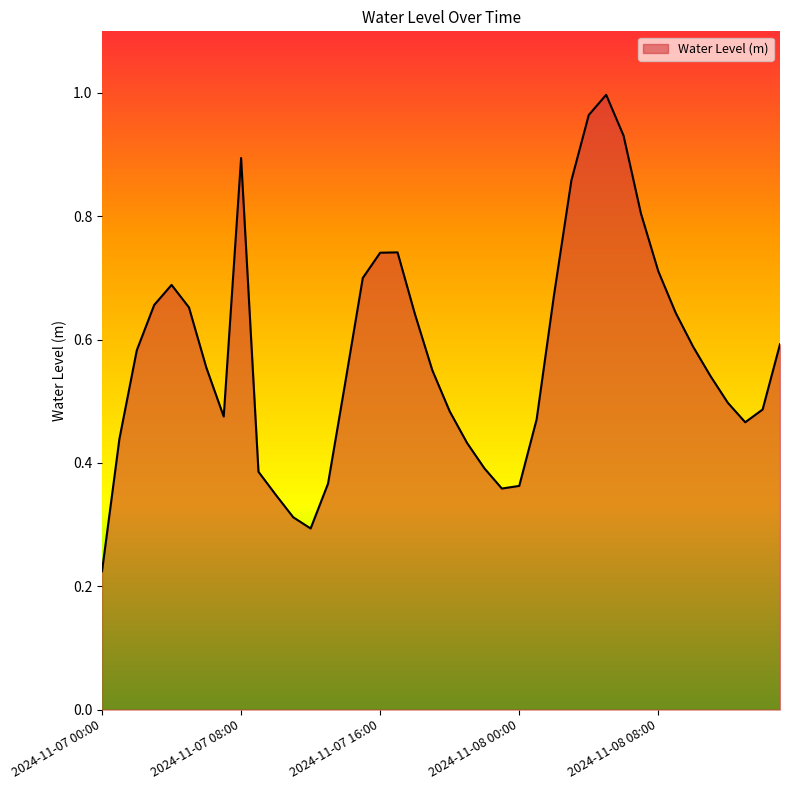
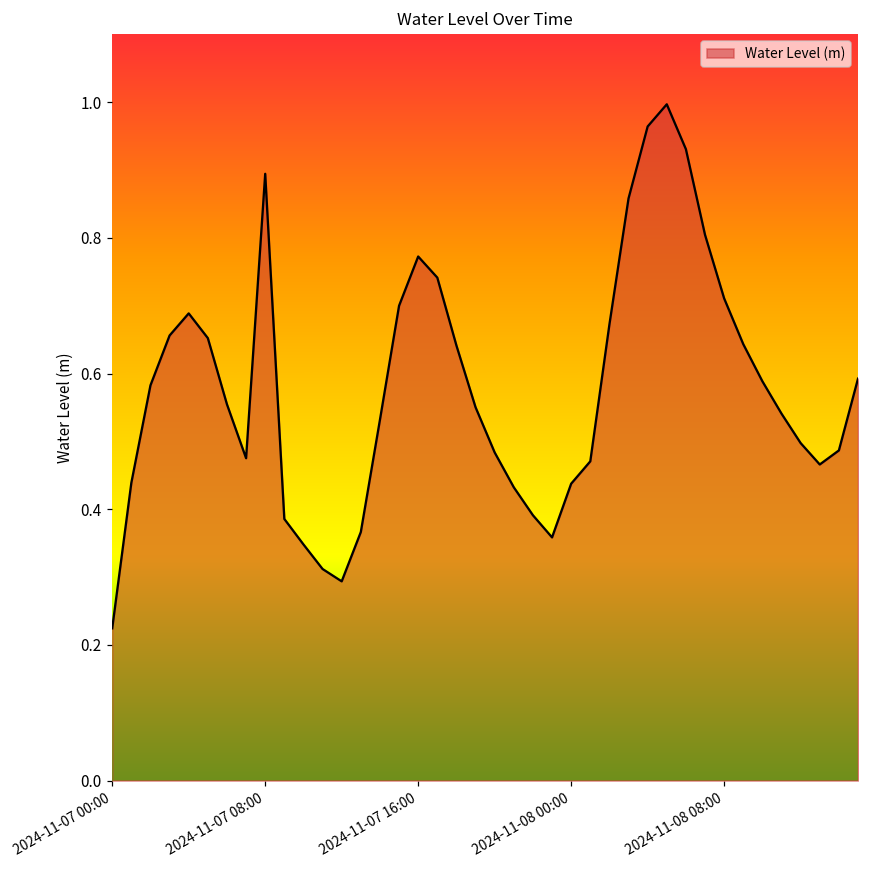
  {
    "2024-11-07 00:00": 0.22,
    "2024-11-07 08:00": 0.89,
-   "2024-11-07 16:00": 0.74,
-   "2024-11-08 00:00": 0.36,
+   "2024-11-07 16:00": 0.77,
+   "2024-11-08 00:00": 0.44,
    "2024-11-08 08:00": 0.71
  }
